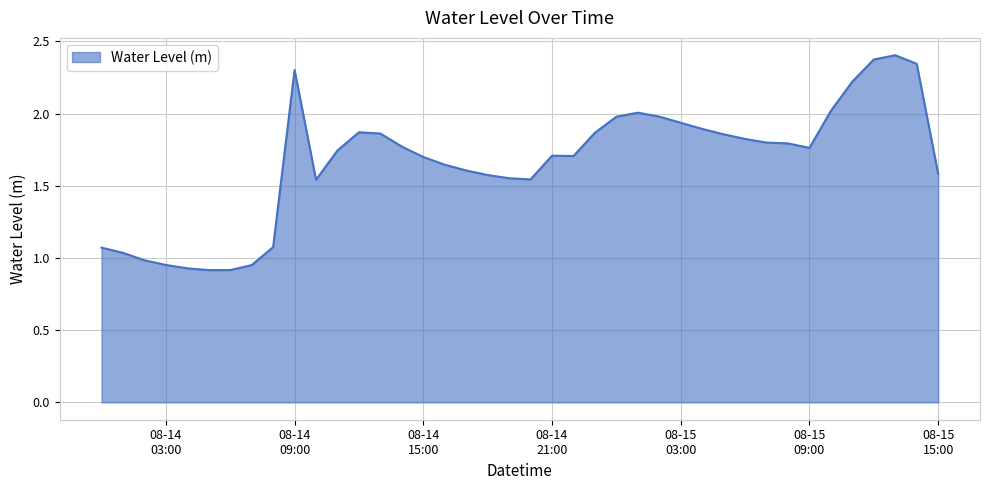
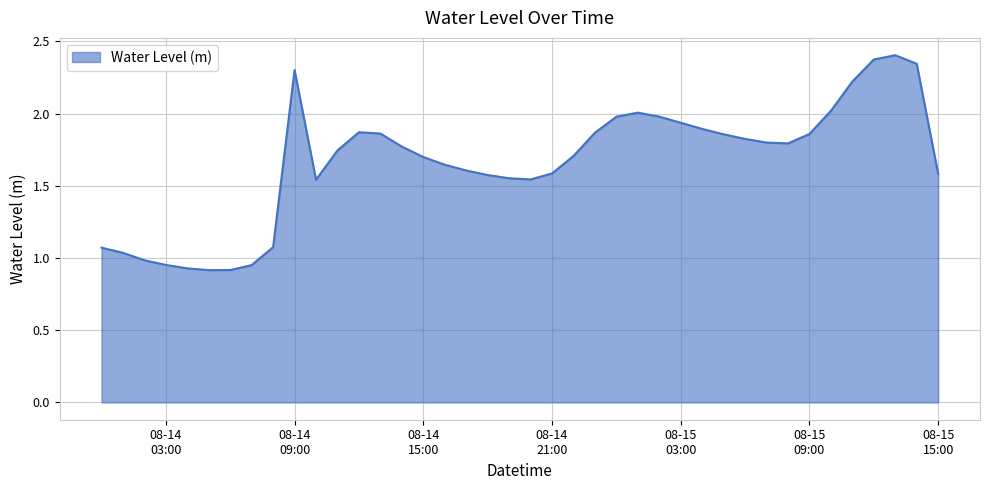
  {
    "08-14 03:00": 0.95,
    "08-14 09:00": 2.30,
    "08-14 15:00": 1.70,
-   "08-14 21:00": 1.71,
+   "08-14 21:00": 1.59,
    "08-15 03:00": 1.94,
-   "08-15 09:00": 1.76,
+   "08-15 09:00": 1.86,
    "08-15 15:00": 1.58
  }
